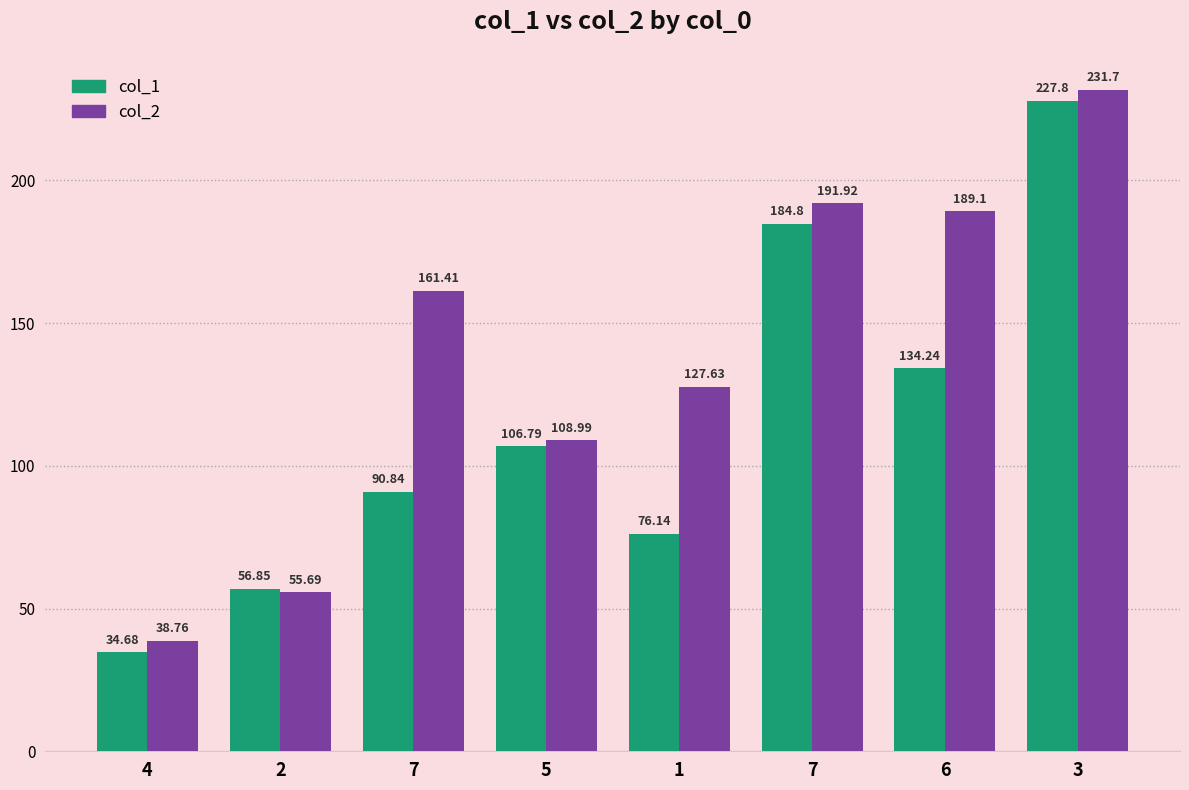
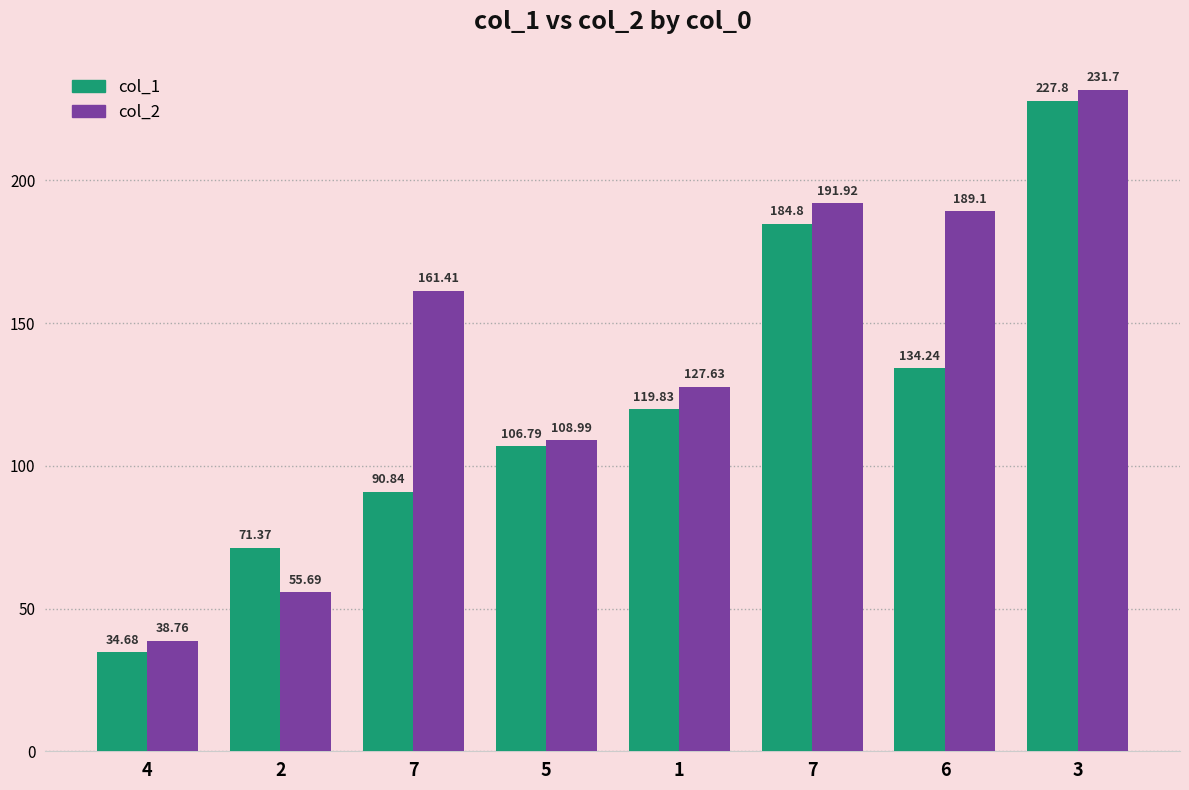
  {
    "col_1": {
      "4": 34.68,
-     "2": 56.85,
+     "2": 71.37,
      "5": 106.79,
-     "1": 76.14,
+     "1": 119.83,
      "6": 134.24,
      "3": 227.8
    },
    "col_2": {
      "4": 38.76,
      "2": 55.69,
      "5": 108.99,
      "1": 127.63,
      "6": 189.1,
      "3": 231.7
    }
  }
